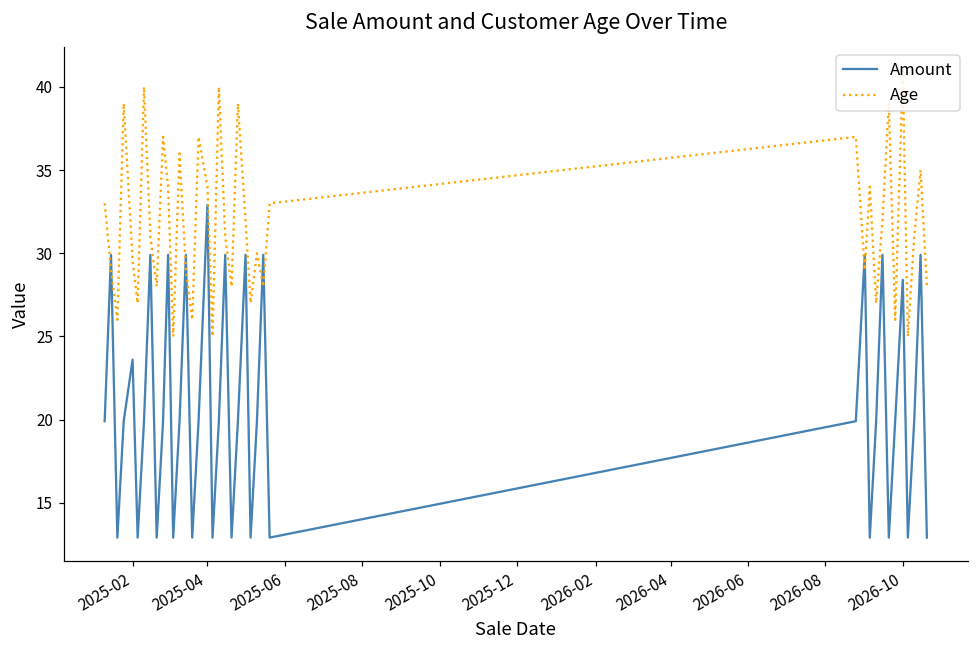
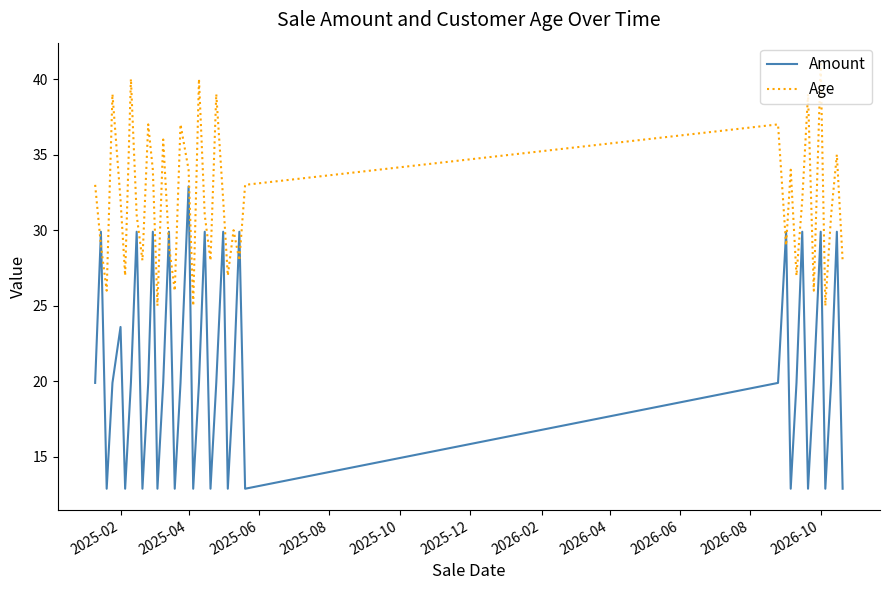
  {
    "Amount": {
      "2025-02": 23.6,
      "2025-04": 32.9,
-     "2026-10": 28.4
+     "2026-10": 29.9
    },
    "Age": {
-     "2025-02": 29.6,
+     "2025-02": 32.0,
      "2025-04": 34.0
    }
  }
